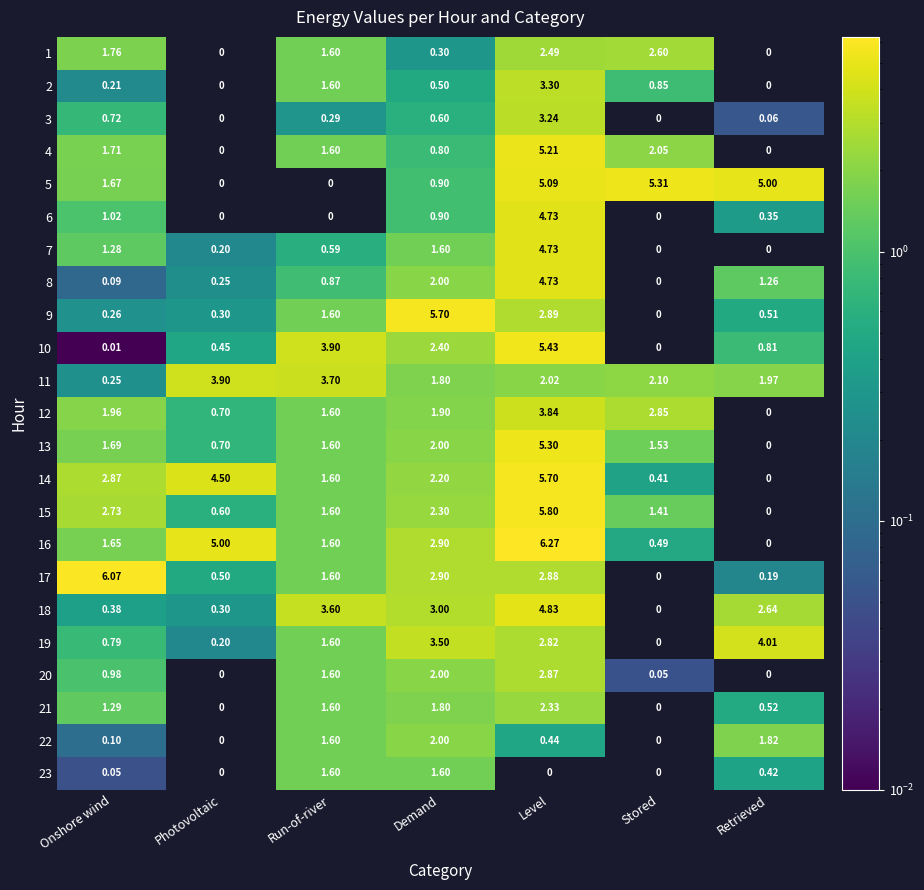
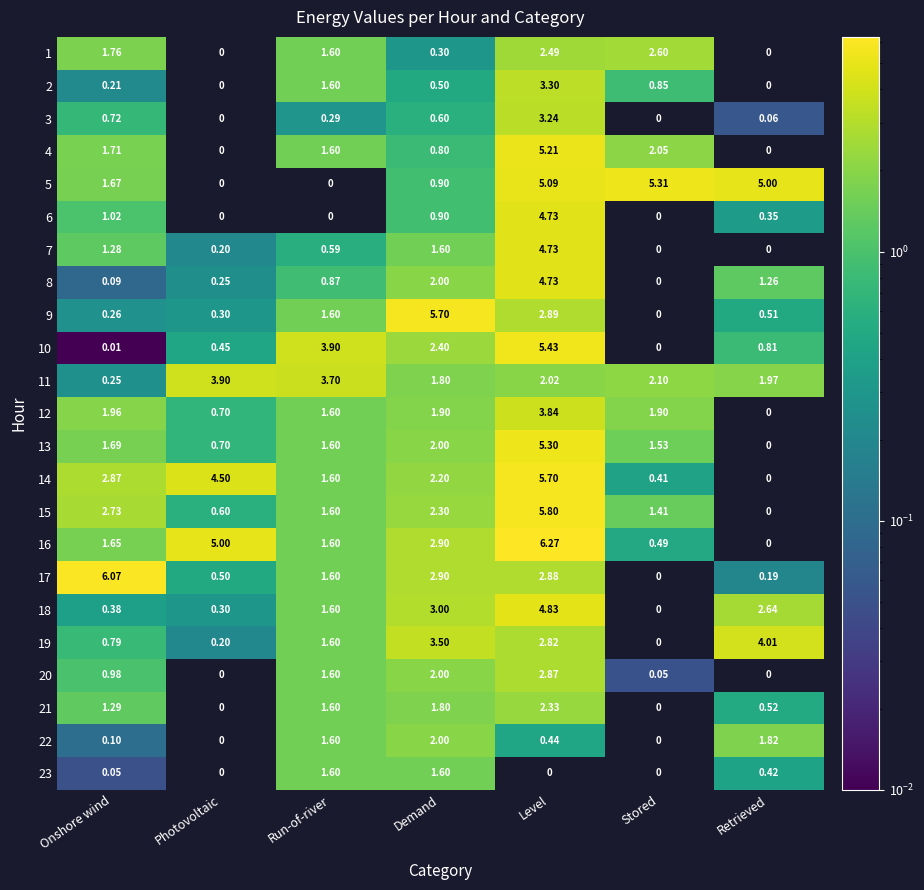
  {
    "1": {
      "Onshore wind": 1.76,
      "Run-of-river": 1.60,
      "Demand": 0.30,
      "Level": 2.49,
      "Stored": 2.60
    },
    "2": {
      "Onshore wind": 0.21,
      "Run-of-river": 1.60,
      "Demand": 0.50,
      "Level": 3.30,
      "Stored": 0.85
    },
    "3": {
      "Onshore wind": 0.72,
      "Run-of-river": 0.29,
      "Demand": 0.60,
      "Level": 3.24,
      "Retrieved": 0.06
    },
    "4": {
      "Onshore wind": 1.71,
      "Run-of-river": 1.60,
      "Demand": 0.80,
      "Level": 5.21,
      "Stored": 2.05
    },
    "5": {
      "Onshore wind": 1.67,
      "Demand": 0.90,
      "Level": 5.09,
      "Stored": 5.31,
      "Retrieved": 5.00
    },
    "6": {
      "Onshore wind": 1.02,
      "Demand": 0.90,
      "Level": 4.73,
      "Retrieved": 0.35
    },
    "7": {
      "Onshore wind": 1.28,
      "Photovoltaic": 0.20,
      "Run-of-river": 0.59,
      "Demand": 1.60,
      "Level": 4.73
    },
    "8": {
      "Onshore wind": 0.09,
      "Photovoltaic": 0.25,
      "Run-of-river": 0.87,
      "Demand": 2.00,
      "Level": 4.73,
      "Retrieved": 1.26
    },
    "9": {
      "Onshore wind": 0.26,
      "Photovoltaic": 0.30,
      "Run-of-river": 1.60,
      "Demand": 5.70,
      "Level": 2.89,
      "Retrieved": 0.51
    },
    "10": {
      "Onshore wind": 0.01,
      "Photovoltaic": 0.45,
      "Run-of-river": 3.90,
      "Demand": 2.40,
      "Level": 5.43,
      "Retrieved": 0.81
    },
    "11": {
      "Onshore wind": 0.25,
      "Photovoltaic": 3.90,
      "Run-of-river": 3.70,
      "Demand": 1.80,
      "Level": 2.02,
      "Stored": 2.10,
      "Retrieved": 1.97
    },
    "12": {
      "Onshore wind": 1.96,
      "Photovoltaic": 0.70,
      "Run-of-river": 1.60,
      "Demand": 1.90,
      "Level": 3.84,
-     "Stored": 2.85
+     "Stored": 1.90
    },
    "13": {
      "Onshore wind": 1.69,
      "Photovoltaic": 0.70,
      "Run-of-river": 1.60,
      "Demand": 2.00,
      "Level": 5.30,
      "Stored": 1.53
    },
    "14": {
      "Onshore wind": 2.87,
      "Photovoltaic": 4.50,
      "Run-of-river": 1.60,
      "Demand": 2.20,
      "Level": 5.70,
      "Stored": 0.41
    },
    "15": {
      "Onshore wind": 2.73,
      "Photovoltaic": 0.60,
      "Run-of-river": 1.60,
      "Demand": 2.30,
      "Level": 5.80,
      "Stored": 1.41
    },
    "16": {
      "Onshore wind": 1.65,
      "Photovoltaic": 5.00,
      "Run-of-river": 1.60,
      "Demand": 2.90,
      "Level": 6.27,
      "Stored": 0.49
    },
    "17": {
      "Onshore wind": 6.07,
      "Photovoltaic": 0.50,
      "Run-of-river": 1.60,
      "Demand": 2.90,
      "Level": 2.88,
      "Retrieved": 0.19
    },
    "18": {
      "Onshore wind": 0.38,
      "Photovoltaic": 0.30,
-     "Run-of-river": 3.60,
+     "Run-of-river": 1.60,
      "Demand": 3.00,
      "Level": 4.83,
      "Retrieved": 2.64
    },
    "19": {
      "Onshore wind": 0.79,
      "Photovoltaic": 0.20,
      "Run-of-river": 1.60,
      "Demand": 3.50,
      "Level": 2.82,
      "Retrieved": 4.01
    },
    "20": {
      "Onshore wind": 0.98,
      "Run-of-river": 1.60,
      "Demand": 2.00,
      "Level": 2.87,
      "Stored": 0.05
    },
    "21": {
      "Onshore wind": 1.29,
      "Run-of-river": 1.60,
      "Demand": 1.80,
      "Level": 2.33,
      "Retrieved": 0.52
    },
    "22": {
      "Onshore wind": 0.10,
      "Run-of-river": 1.60,
      "Demand": 2.00,
      "Level": 0.44,
      "Retrieved": 1.82
    },
    "23": {
      "Onshore wind": 0.05,
      "Run-of-river": 1.60,
      "Demand": 1.60,
      "Retrieved": 0.42
    }
  }
